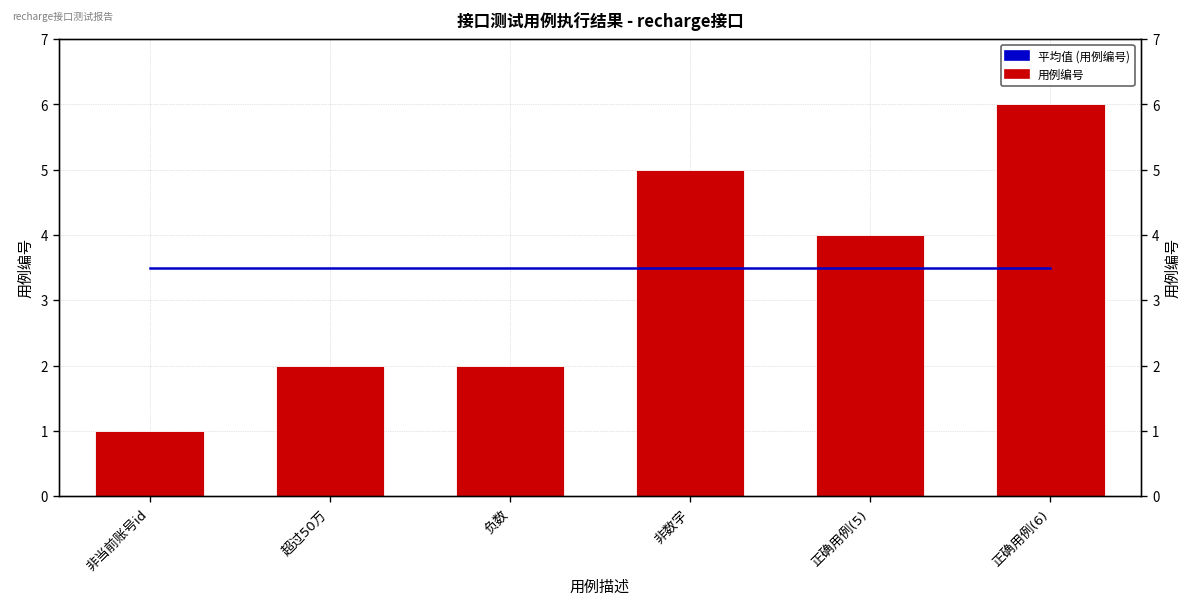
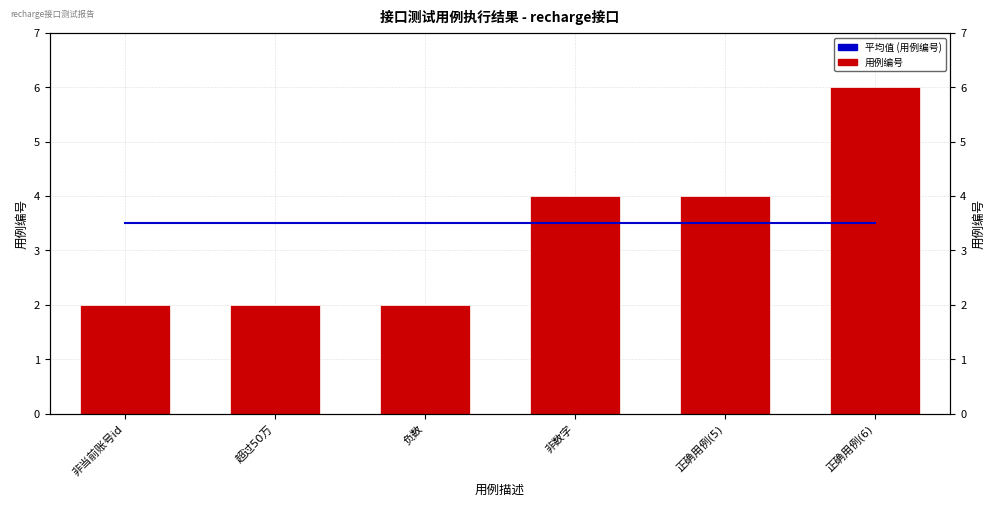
  {
    "用例编号": {
-     "非当前账号id": 1,
+     "非当前账号id": 2,
      "超过50万": 2,
      "负数": 2,
-     "非数字": 5,
+     "非数字": 4,
      "正确用例(5)": 4,
      "正确用例(6)": 6
    },
    "平均值 (用例编号)": {
      "非当前账号id": 3.5,
      "超过50万": 3.5,
      "负数": 3.5,
      "非数字": 3.5,
      "正确用例(5)": 3.5,
      "正确用例(6)": 3.5
    }
  }
